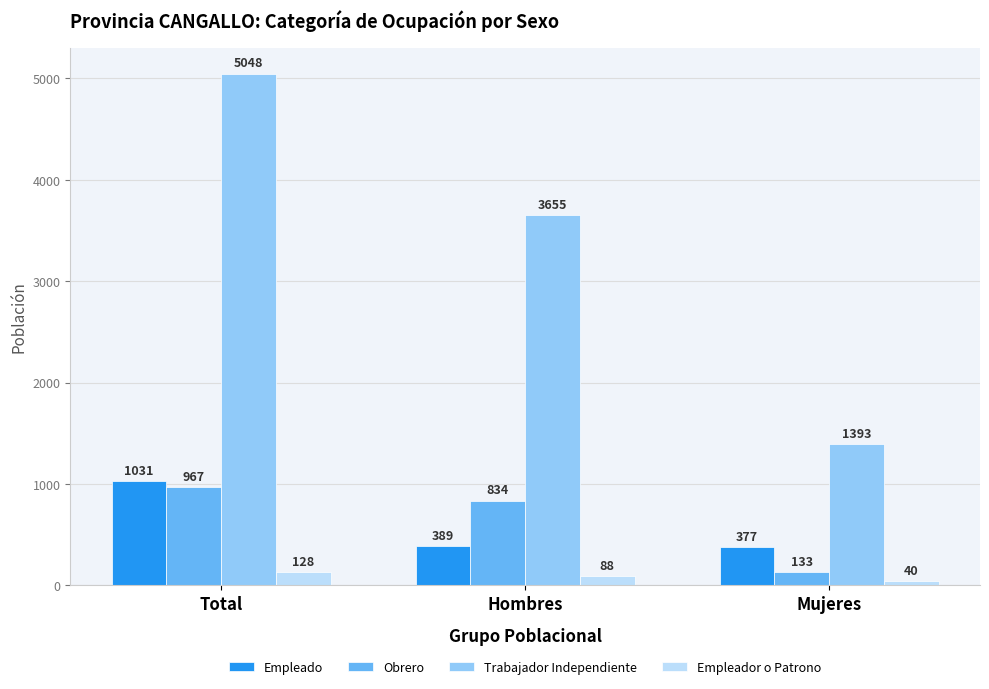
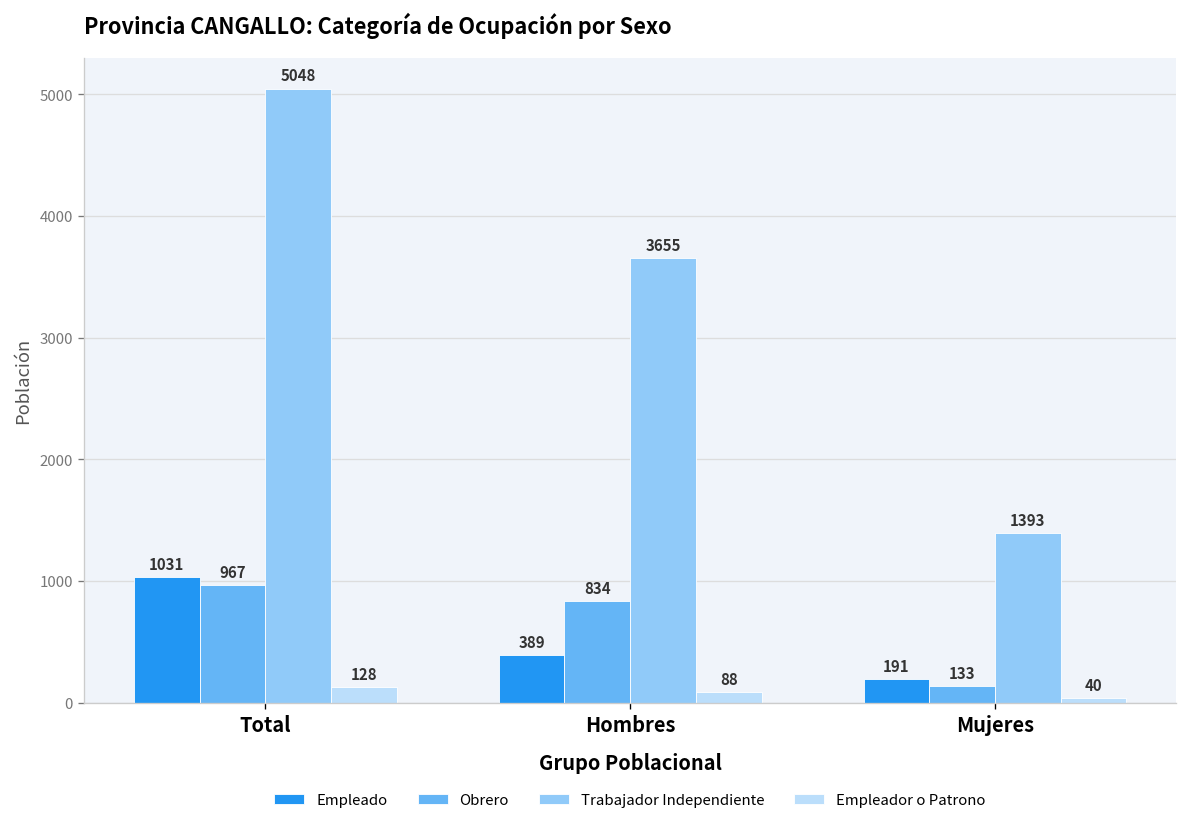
  {
    "Empleado": {
      "Total": 1031,
      "Hombres": 389,
-     "Mujeres": 377
+     "Mujeres": 191
    }
  }
